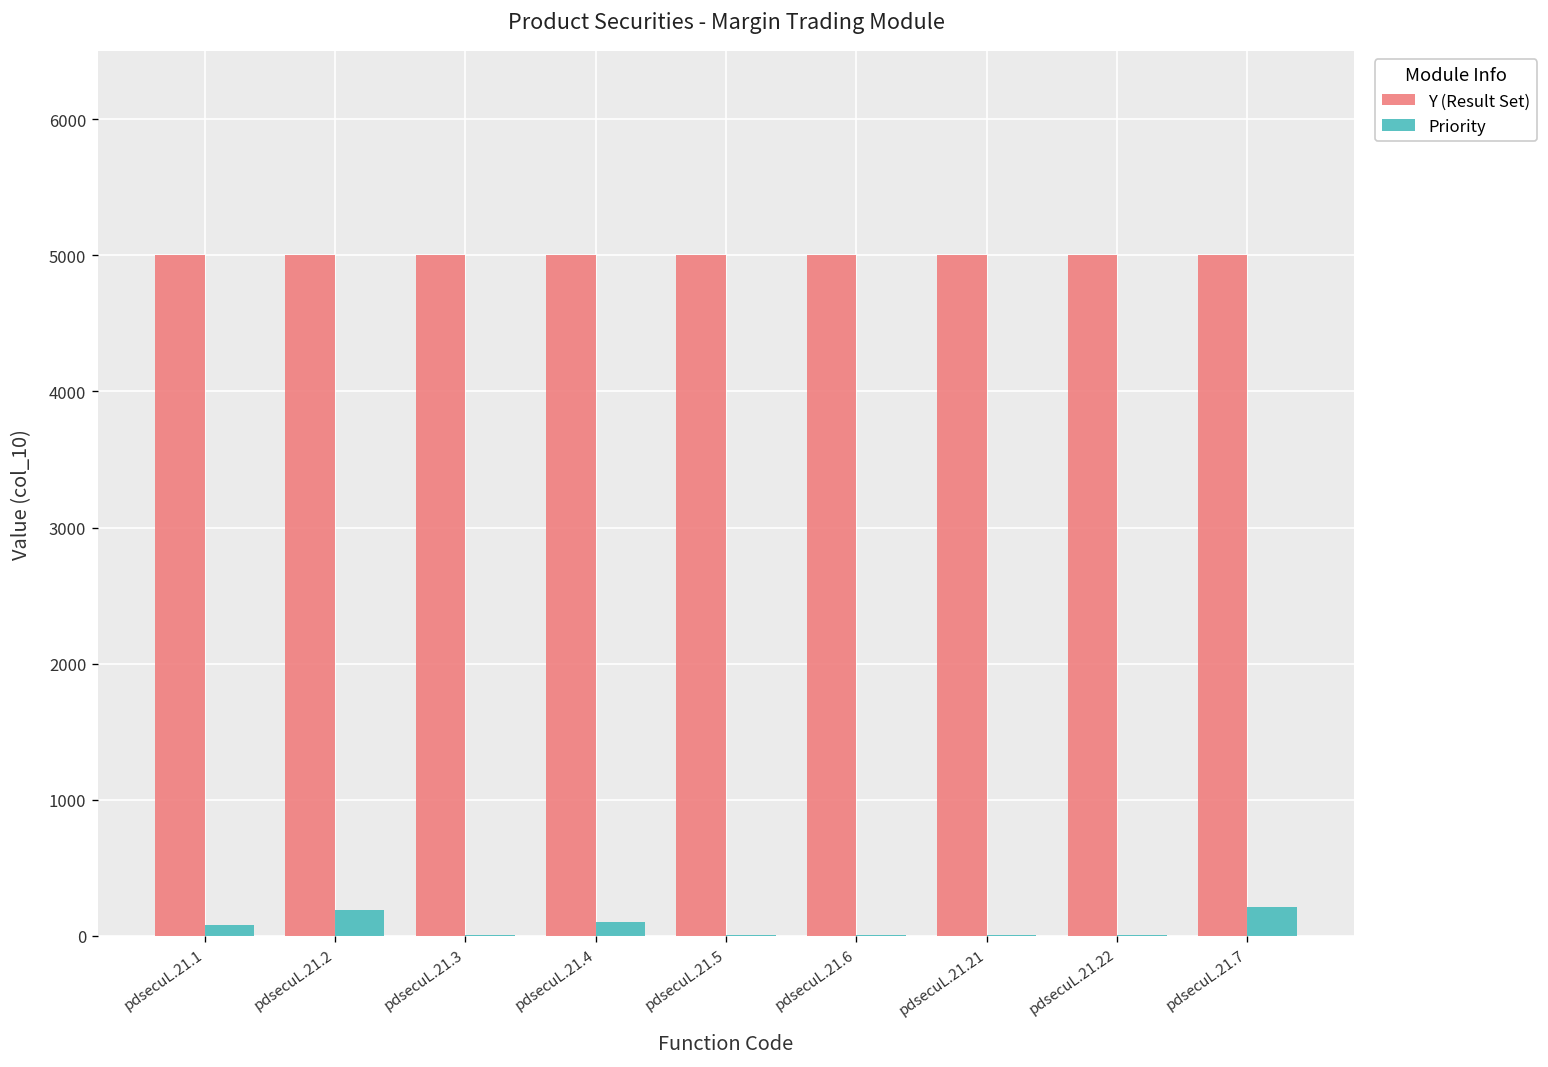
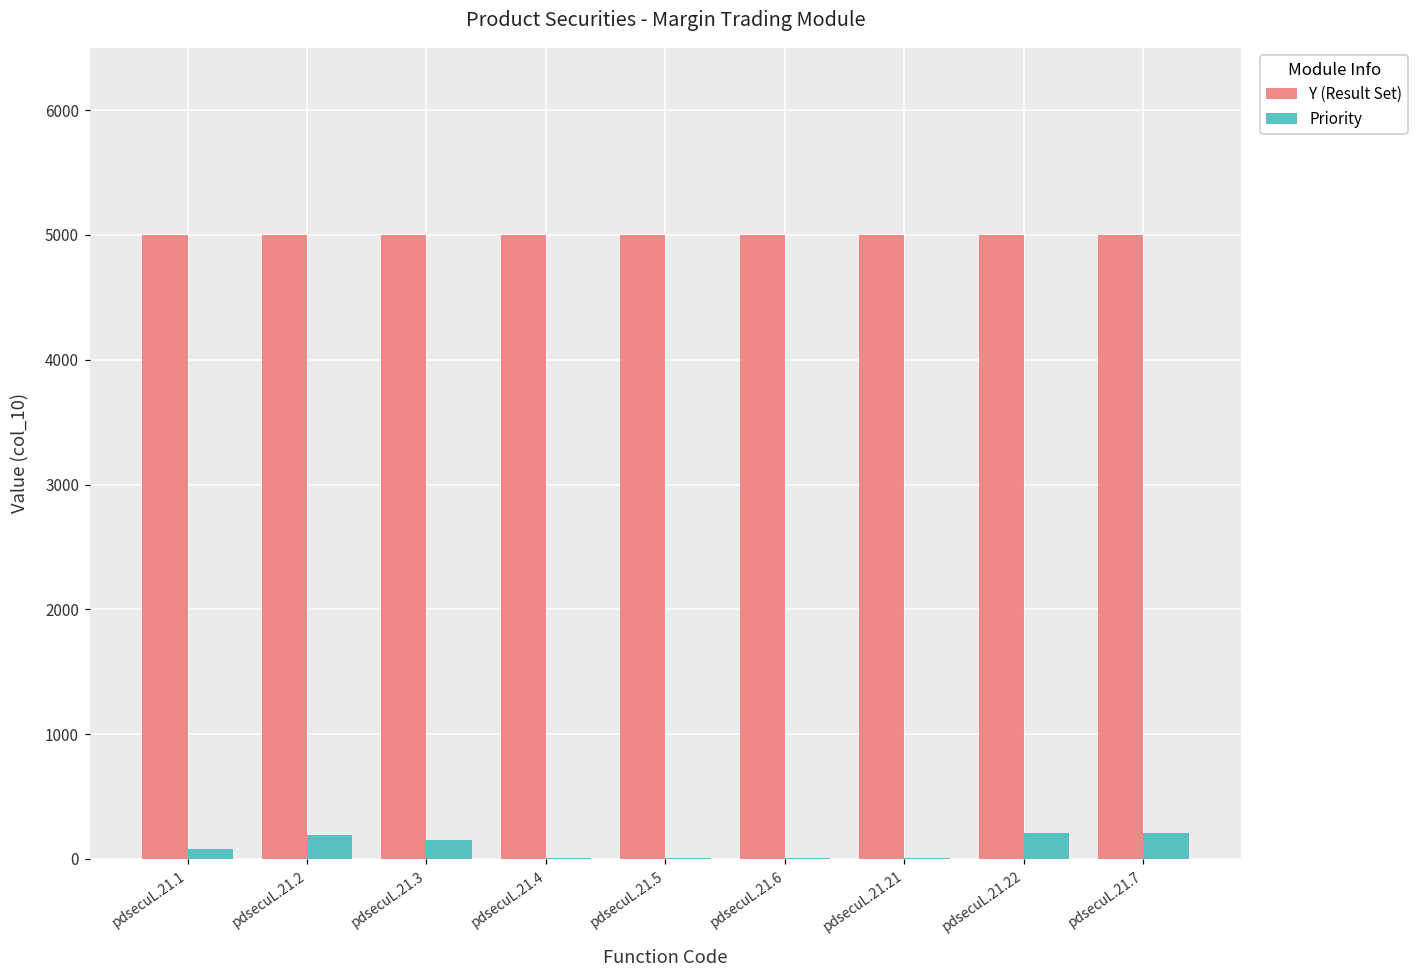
  {
    "Y (Result Set)": {
      "pdsecuL.21.1": 5000,
      "pdsecuL.21.2": 5000,
      "pdsecuL.21.3": 5000,
      "pdsecuL.21.4": 5000,
      "pdsecuL.21.5": 5000,
      "pdsecuL.21.6": 5000,
      "pdsecuL.21.21": 5000,
      "pdsecuL.21.22": 5000,
      "pdsecuL.21.7": 5000
    },
    "Priority": {
      "pdsecuL.21.1": 80,
      "pdsecuL.21.2": 190,
-     "pdsecuL.21.3": 10,
-     "pdsecuL.21.4": 100,
-     "pdsecuL.21.22": 10,
+     "pdsecuL.21.3": 160,
+     "pdsecuL.21.4": 10,
+     "pdsecuL.21.22": 210,
      "pdsecuL.21.7": 210
    }
  }
